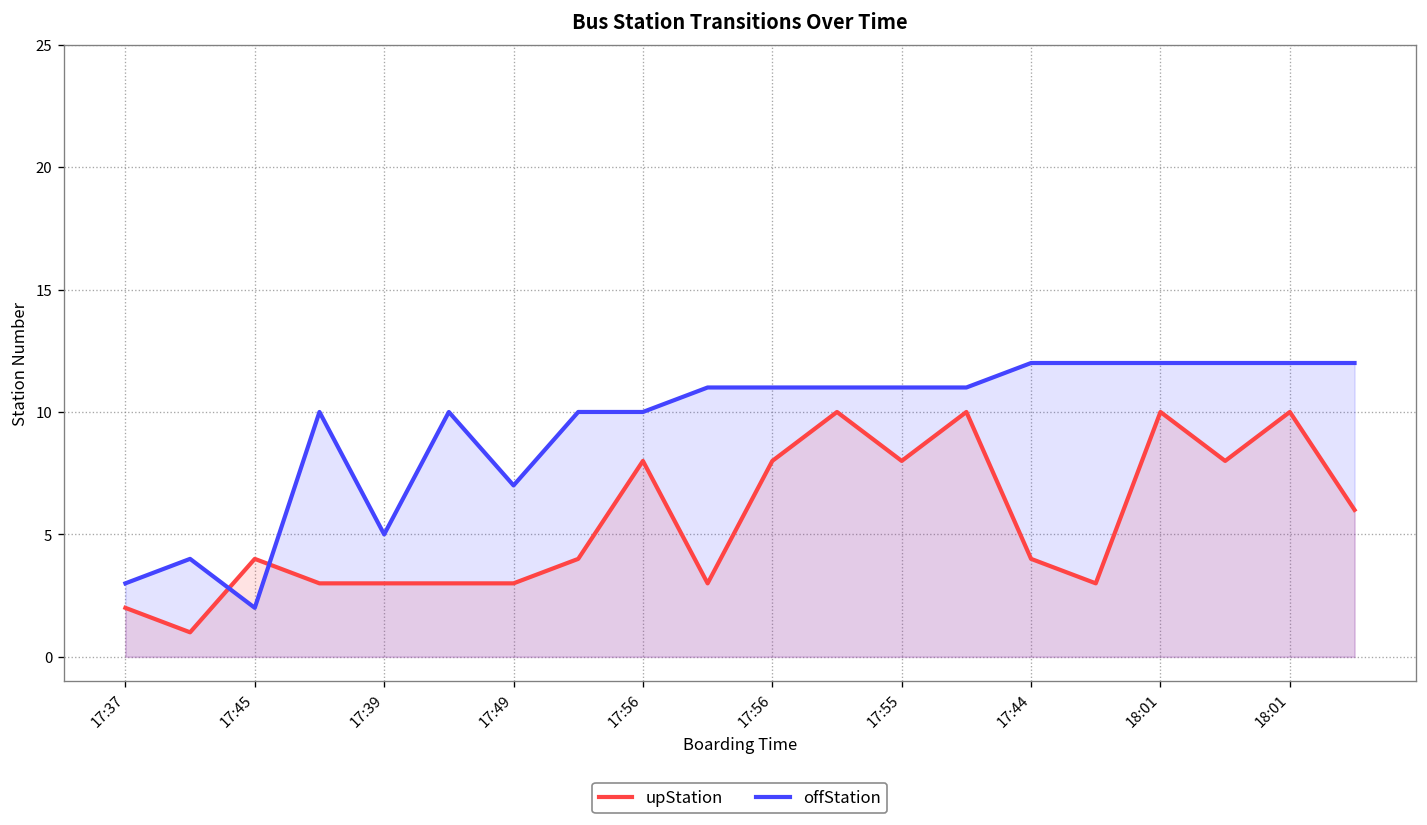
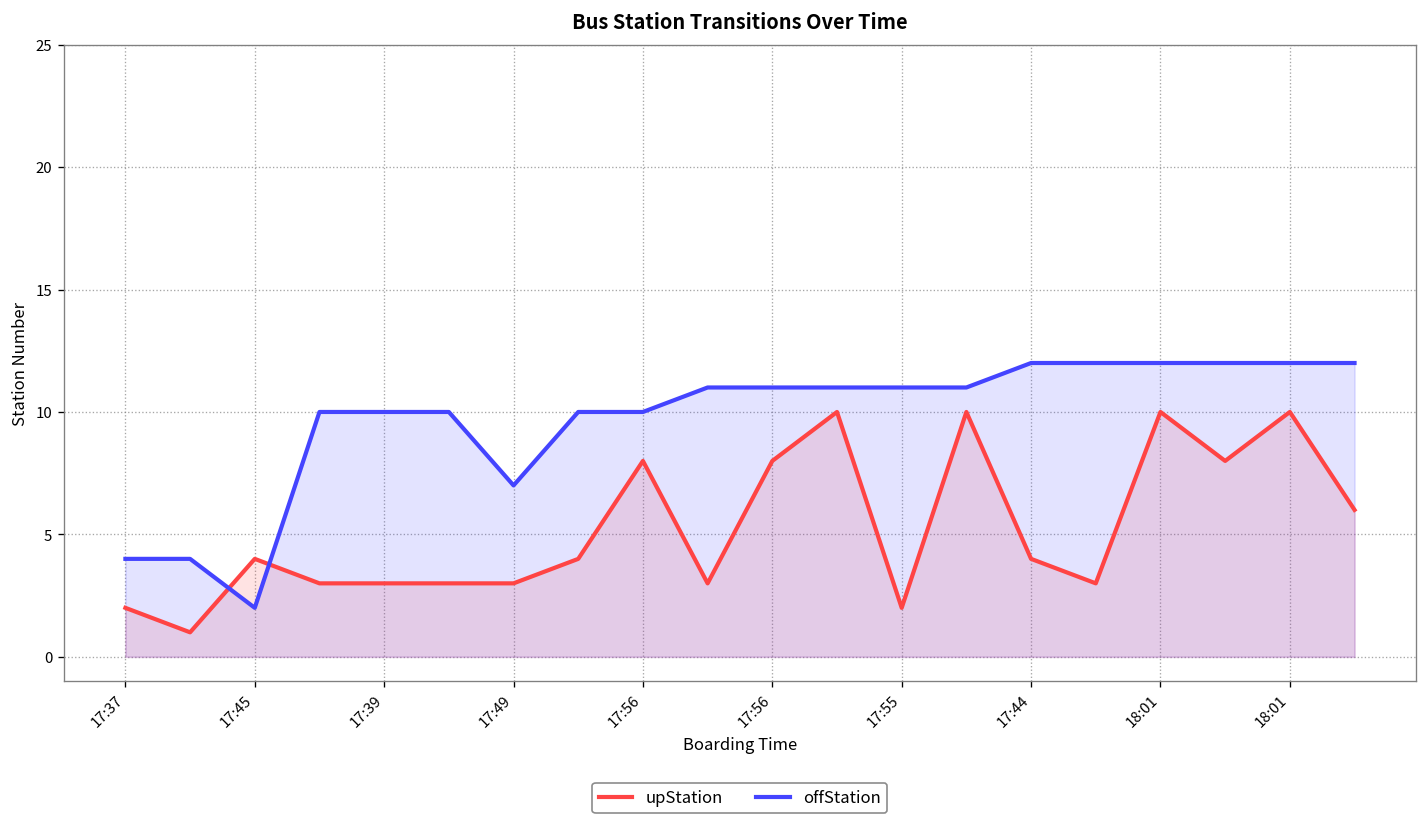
  {
    "upStation": {
      "17:37": 2,
      "17:45": 4,
      "17:39": 3,
      "17:49": 3,
-     "17:55": 8
+     "17:55": 2
    },
    "offStation": {
-     "17:37": 3,
+     "17:37": 4,
      "17:45": 2,
-     "17:39": 5,
+     "17:39": 10,
      "17:49": 7,
      "17:55": 11
    }
  }
